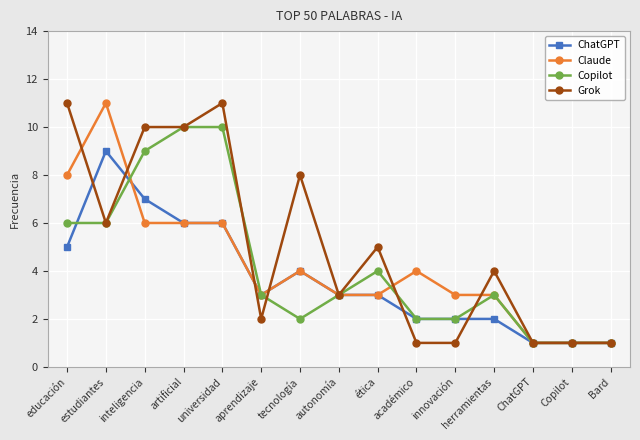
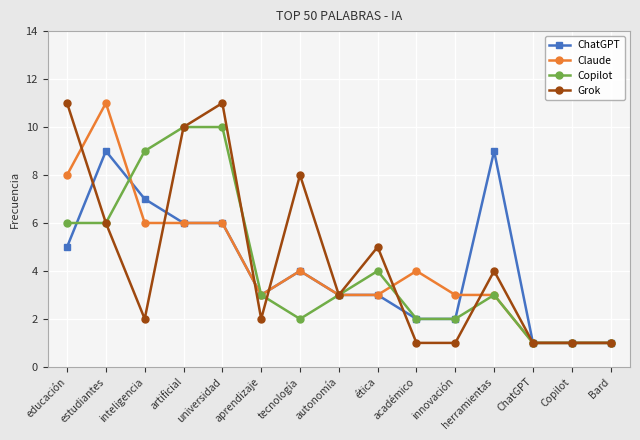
  {
    "ChatGPT": {
      "educación": 5,
      "estudiantes": 9,
      "inteligencia": 7,
-     "herramientas": 2
+     "herramientas": 9
    },
    "Claude": {
      "educación": 8,
      "estudiantes": 11,
      "inteligencia": 6,
      "académico": 4,
      "innovación": 3
    },
    "Copilot": {
      "educación": 6,
      "inteligencia": 9,
      "universidad": 10,
      "tecnología": 2,
      "ética": 4
    },
    "Grok": {
      "educación": 11,
-     "inteligencia": 10,
+     "inteligencia": 2,
      "universidad": 11,
      "aprendizaje": 2,
      "tecnología": 8,
      "ética": 5,
      "académico": 1,
      "innovación": 1,
      "herramientas": 4
    }
  }
